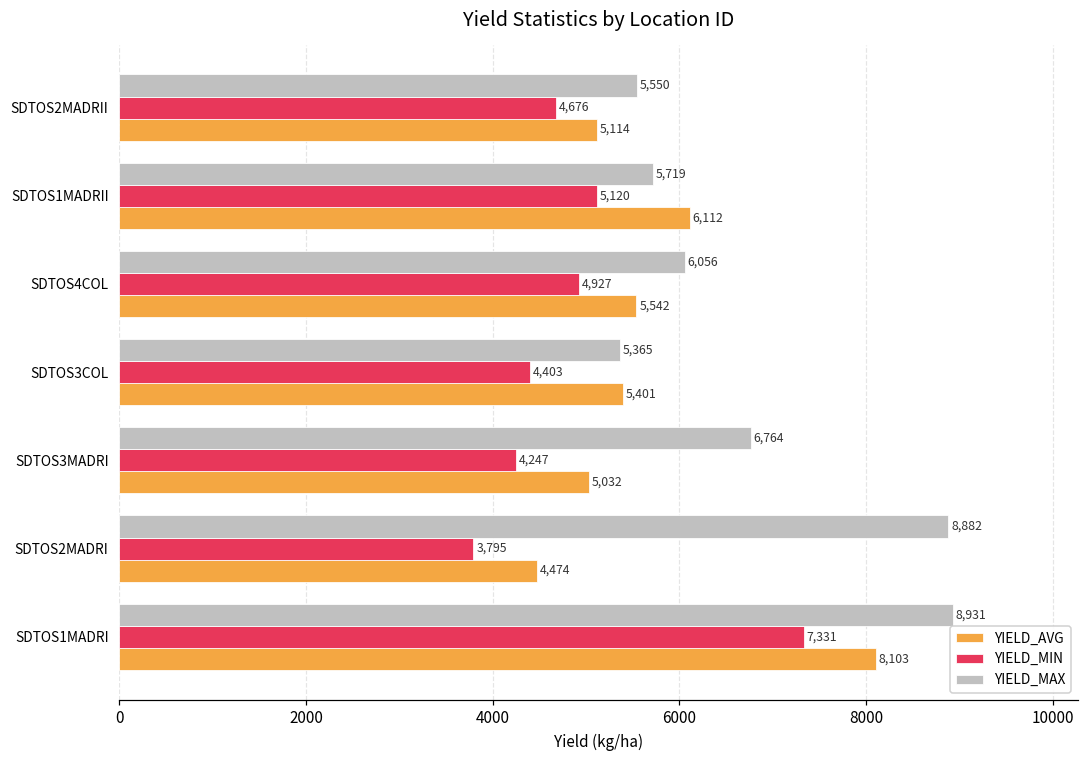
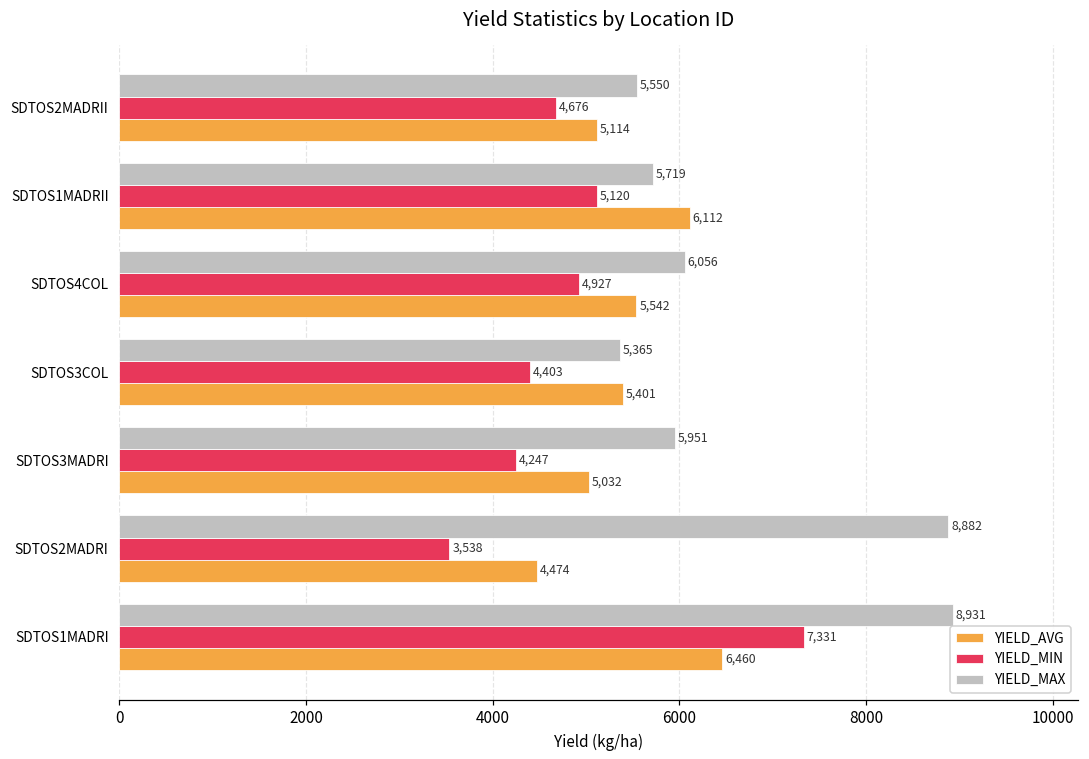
  {
    "YIELD_AVG": {
      "SDTOS2MADRII": "5,114",
      "SDTOS1MADRII": "6,112",
      "SDTOS4COL": "5,542",
      "SDTOS3COL": "5,401",
      "SDTOS3MADRI": "5,032",
      "SDTOS2MADRI": "4,474",
-     "SDTOS1MADRI": "8,103"
+     "SDTOS1MADRI": "6,460"
    },
    "YIELD_MIN": {
      "SDTOS2MADRII": "4,676",
      "SDTOS1MADRII": "5,120",
      "SDTOS4COL": "4,927",
      "SDTOS3COL": "4,403",
      "SDTOS3MADRI": "4,247",
-     "SDTOS2MADRI": "3,795",
+     "SDTOS2MADRI": "3,538",
      "SDTOS1MADRI": "7,331"
    },
    "YIELD_MAX": {
      "SDTOS2MADRII": "5,550",
      "SDTOS1MADRII": "5,719",
      "SDTOS4COL": "6,056",
      "SDTOS3COL": "5,365",
-     "SDTOS3MADRI": "6,764",
+     "SDTOS3MADRI": "5,951",
      "SDTOS2MADRI": "8,882",
      "SDTOS1MADRI": "8,931"
    }
  }
